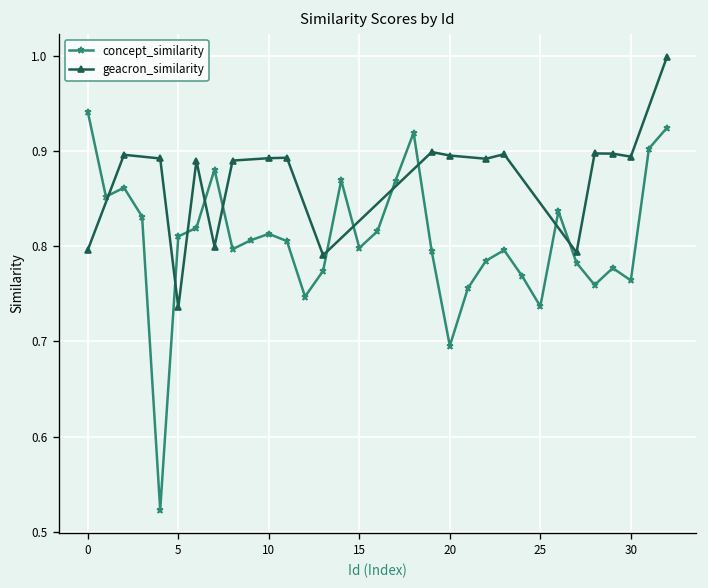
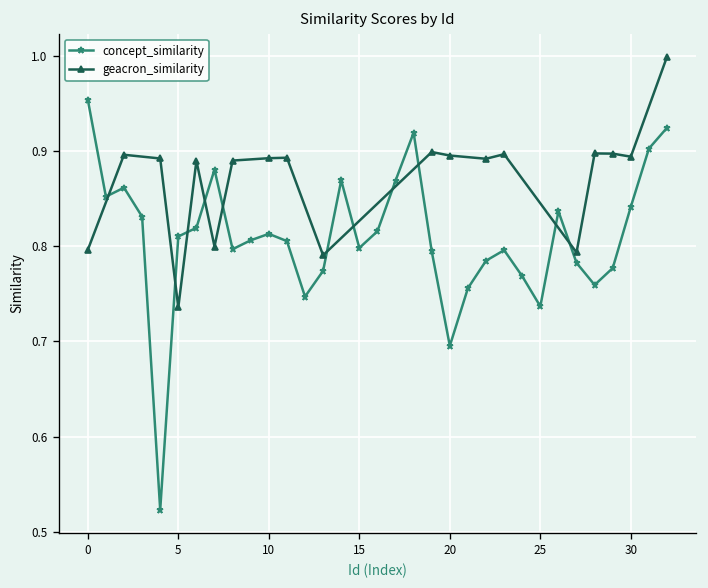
  {
    "concept_similarity": {
-     "0": 0.94,
+     "0": 0.95,
      "5": 0.81,
      "10": 0.81,
      "15": 0.80,
      "20": 0.70,
      "25": 0.74,
-     "30": 0.76
+     "30": 0.84
    },
    "geacron_similarity": {
      "0": 0.80,
      "5": 0.74,
      "10": 0.89,
      "20": 0.90,
      "30": 0.89
    }
  }
